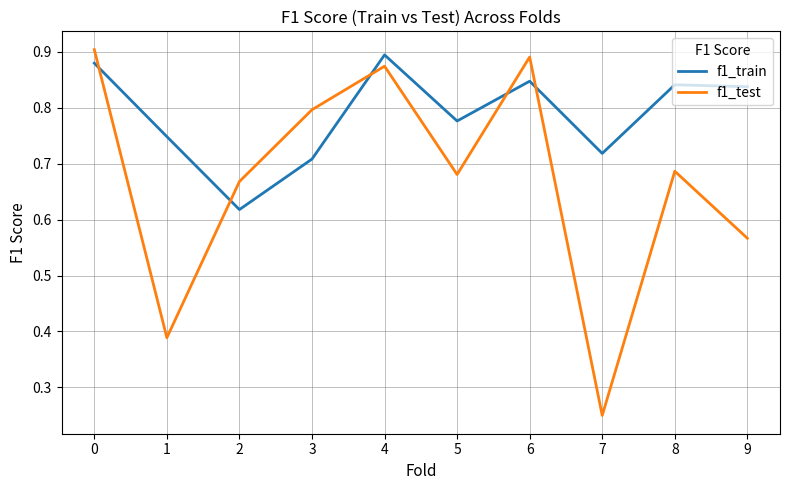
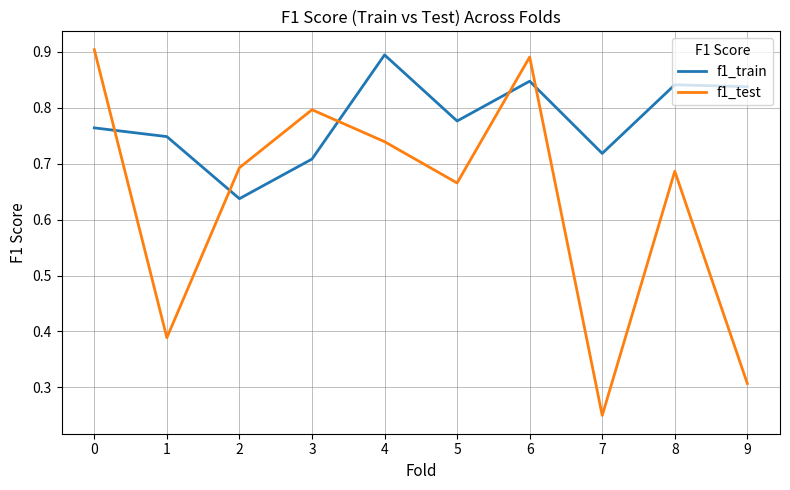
  {
    "f1_train": {
-     "0": 0.88,
+     "0": 0.76,
      "1": 0.75,
-     "2": 0.62,
+     "2": 0.64,
      "3": 0.71,
      "4": 0.89,
      "5": 0.78,
      "6": 0.85,
      "7": 0.72
    },
    "f1_test": {
      "0": 0.90,
      "1": 0.39,
-     "2": 0.67,
+     "2": 0.69,
      "3": 0.80,
-     "4": 0.87,
-     "5": 0.68,
+     "4": 0.74,
+     "5": 0.67,
      "6": 0.89,
      "7": 0.25,
      "8": 0.69,
-     "9": 0.57
+     "9": 0.31
    }
  }
